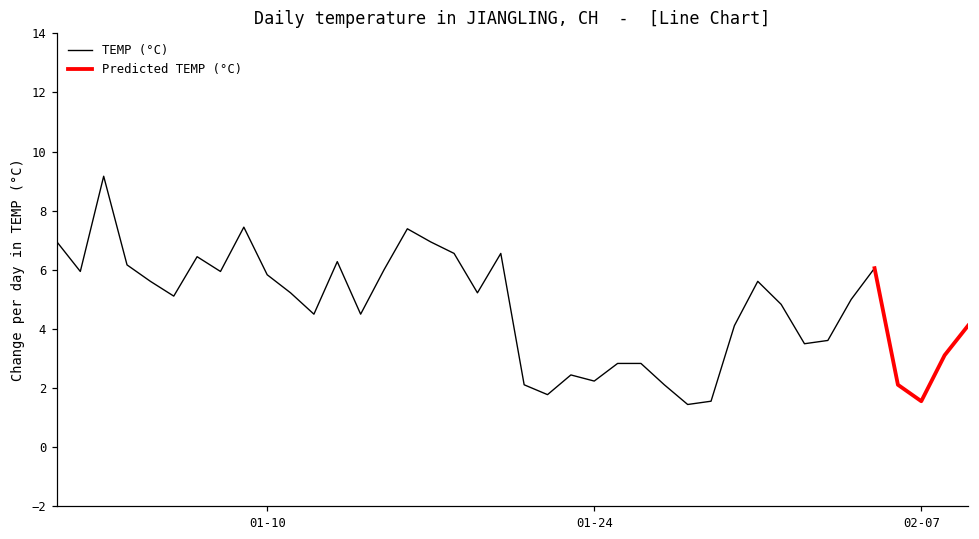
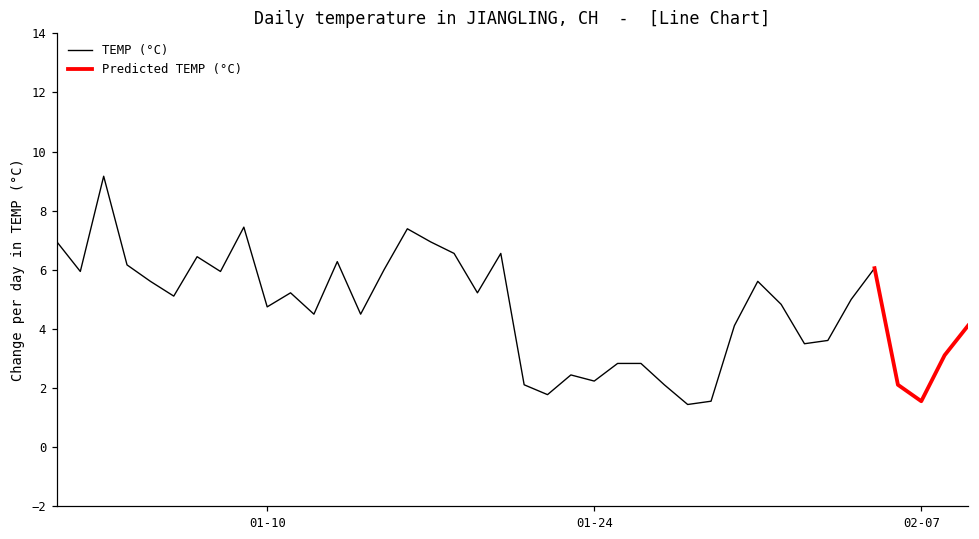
  {
    "TEMP (°C)": {
-     "01-10": 5.8,
+     "01-10": 4.7,
      "01-24": 2.2
    }
  }
